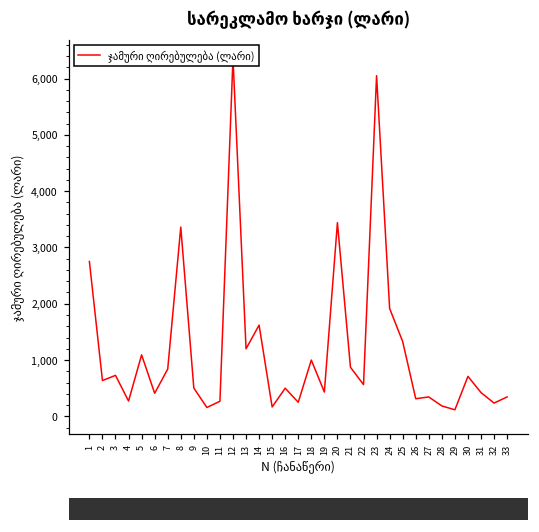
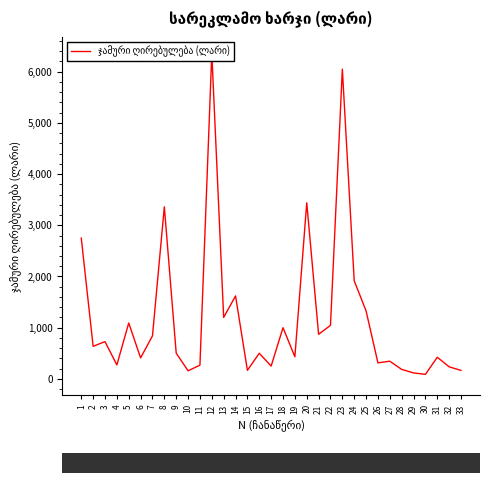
  {
    "ჯამური ღირებულება (ლარი)": {
      "1": "2,800",
      "2": "600",
      "3": "700",
      "4": "300",
      "5": "1,100",
      "6": "400",
      "7": "800",
      "8": "3,400",
      "9": "500",
      "10": "200",
      "11": "300",
      "13": "1,200",
      "14": "1,600",
      "15": "200",
      "16": "500",
      "17": "300",
      "18": "1,000",
      "19": "400",
      "20": "3,400",
      "21": "900",
-     "22": "600",
+     "22": "1,000",
      "23": "6,100",
      "24": "1,900",
      "25": "1,300",
      "26": "300",
      "27": "300",
      "28": "200",
      "29": "100",
-     "30": "700",
+     "30": "100",
      "31": "400",
      "32": "200",
-     "33": "300"
+     "33": "200"
    }
  }
